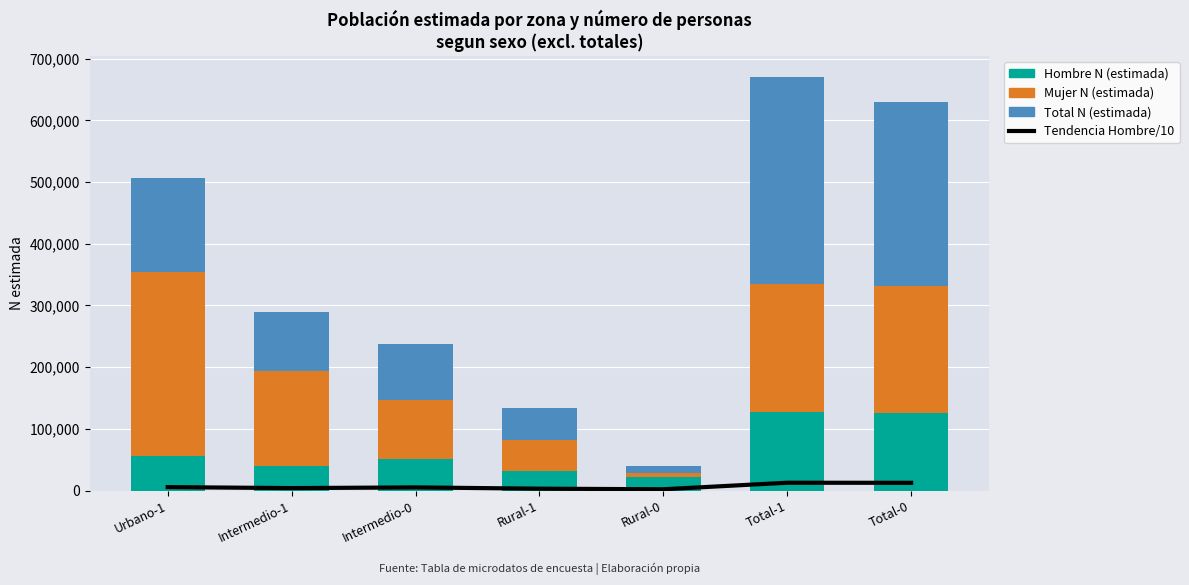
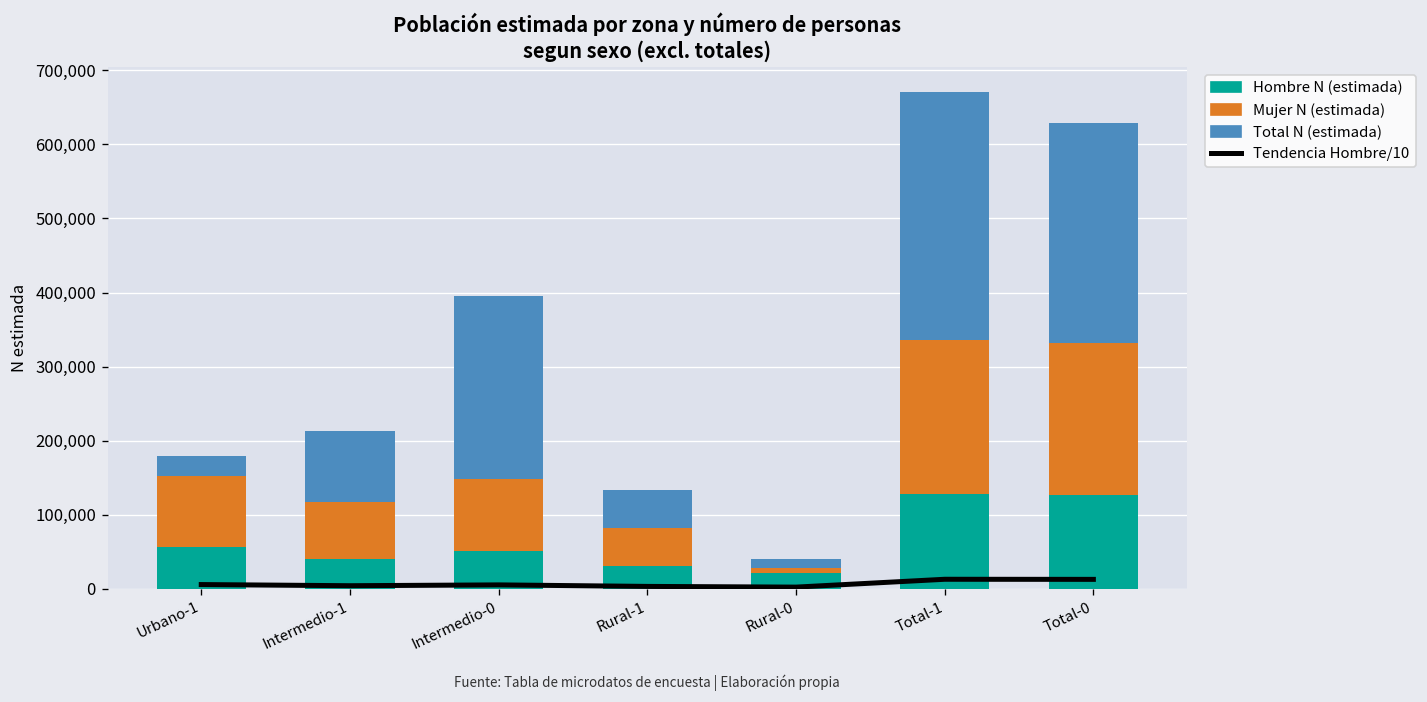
  {
    "Tendencia Hombre/10": {
      "Urbano-1": "10,000",
      "Intermedio-1": "0",
      "Intermedio-0": "10,000",
      "Rural-1": "0",
      "Rural-0": "0",
      "Total-1": "10,000",
      "Total-0": "10,000"
    },
    "Hombre N (estimada)": {
      "Urbano-1": "60,000",
      "Intermedio-1": "40,000",
      "Intermedio-0": "50,000",
      "Rural-1": "30,000",
      "Rural-0": "20,000",
      "Total-1": "130,000",
      "Total-0": "130,000"
    },
    "Mujer N (estimada)": {
-     "Urbano-1": "300,000",
-     "Intermedio-1": "150,000",
+     "Urbano-1": "100,000",
+     "Intermedio-1": "80,000",
      "Intermedio-0": "100,000",
      "Rural-1": "50,000",
      "Rural-0": "10,000",
      "Total-1": "210,000",
      "Total-0": "210,000"
    },
    "Total N (estimada)": {
-     "Urbano-1": "150,000",
+     "Urbano-1": "30,000",
      "Intermedio-1": "100,000",
-     "Intermedio-0": "90,000",
+     "Intermedio-0": "250,000",
      "Rural-1": "50,000",
      "Rural-0": "10,000",
      "Total-1": "340,000",
      "Total-0": "300,000"
    }
  }
